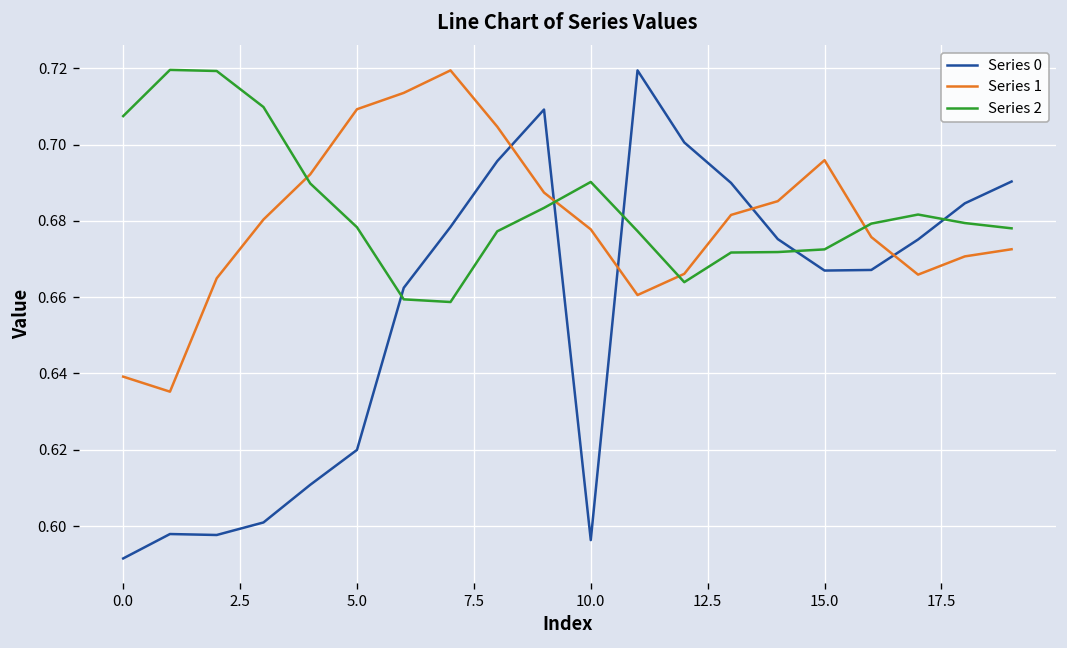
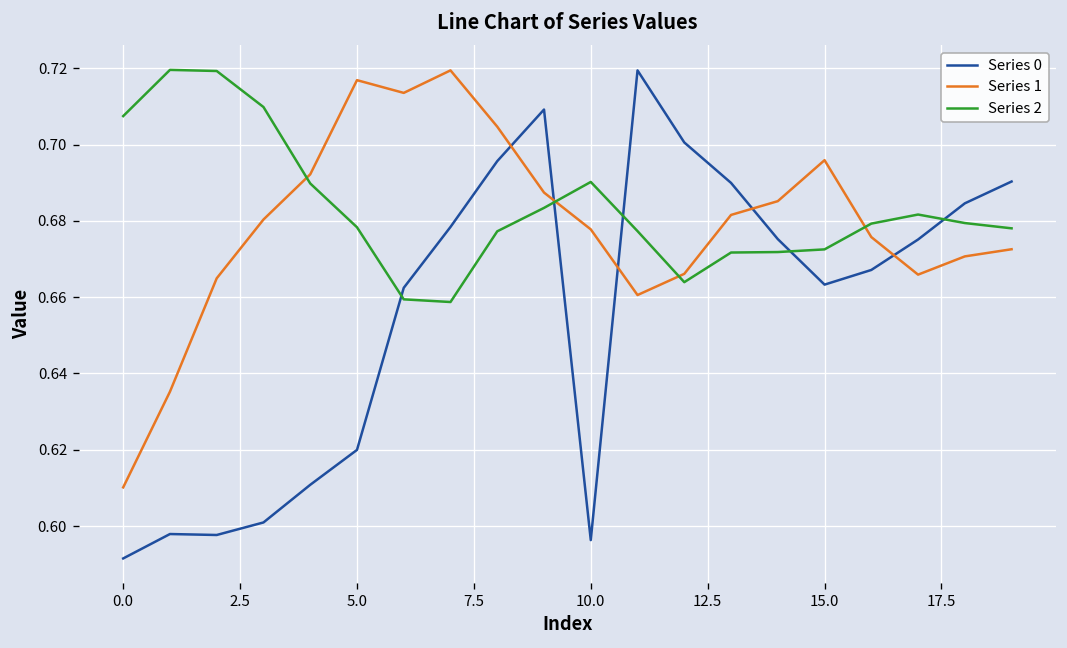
  {
    "Series 0": {
      "0.0": 0.592,
      "5.0": 0.620,
      "10.0": 0.596,
-     "15.0": 0.667
+     "15.0": 0.663
    },
    "Series 1": {
-     "0.0": 0.639,
-     "5.0": 0.709,
+     "0.0": 0.610,
+     "5.0": 0.717,
      "10.0": 0.678,
      "15.0": 0.696
    },
    "Series 2": {
      "0.0": 0.707,
      "5.0": 0.678,
      "10.0": 0.690,
      "15.0": 0.673
    }
  }
